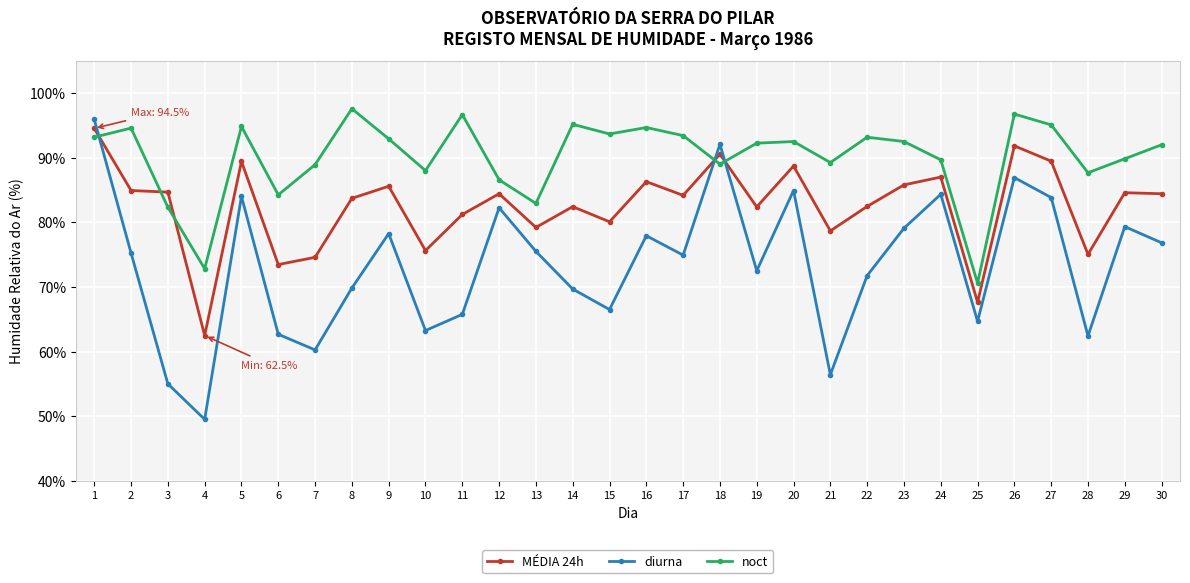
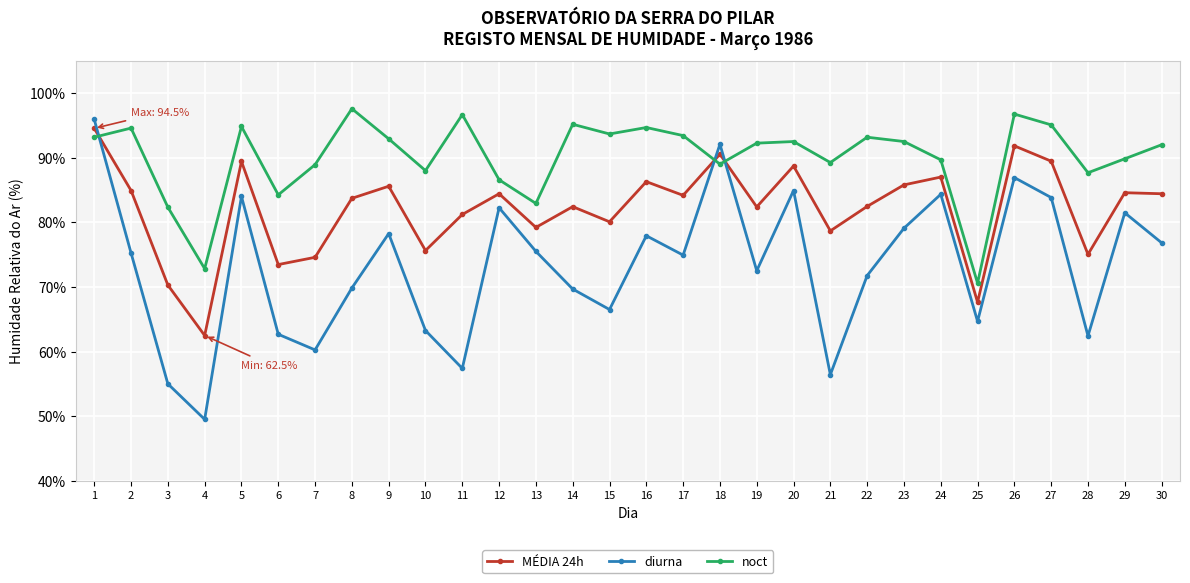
  {
    "MÉDIA 24h": {
      "1": "95%",
      "2": "85%",
-     "3": "85%",
+     "3": "70%",
      "5": "89%",
      "6": "73%",
      "7": "75%",
      "8": "84%",
      "9": "86%",
      "10": "76%",
      "11": "81%",
      "12": "84%",
      "13": "79%",
      "14": "82%",
      "15": "80%",
      "16": "86%",
      "17": "84%",
      "18": "91%",
      "19": "82%",
      "20": "89%",
      "21": "79%",
      "22": "82%",
      "23": "86%",
      "24": "87%",
      "25": "68%",
      "26": "92%",
      "27": "89%",
      "28": "75%",
      "29": "85%",
      "30": "84%"
    },
    "diurna": {
      "1": "96%",
      "2": "75%",
      "3": "55%",
      "4": "50%",
      "5": "84%",
      "7": "60%",
      "8": "70%",
      "9": "78%",
      "10": "63%",
-     "11": "66%",
+     "11": "57%",
      "12": "82%",
      "13": "76%",
      "14": "70%",
      "15": "67%",
      "16": "78%",
      "17": "75%",
      "18": "92%",
      "19": "73%",
      "20": "85%",
      "21": "56%",
      "22": "72%",
      "23": "79%",
      "24": "84%",
      "25": "65%",
      "26": "87%",
      "27": "84%",
      "28": "62%",
-     "29": "79%",
+     "29": "81%",
      "30": "77%"
    },
    "noct": {
      "1": "93%",
      "3": "82%",
      "4": "73%",
      "5": "95%",
      "6": "84%",
      "7": "89%",
      "8": "98%",
      "9": "93%",
      "10": "88%",
      "11": "97%",
      "12": "87%",
      "13": "83%",
      "14": "95%",
      "15": "94%",
      "16": "95%",
      "17": "93%",
      "18": "89%",
      "19": "92%",
      "20": "93%",
      "21": "89%",
      "22": "93%",
      "23": "93%",
      "24": "90%",
      "25": "71%",
      "26": "97%",
      "27": "95%",
      "28": "88%",
      "29": "90%",
      "30": "92%"
    }
  }
